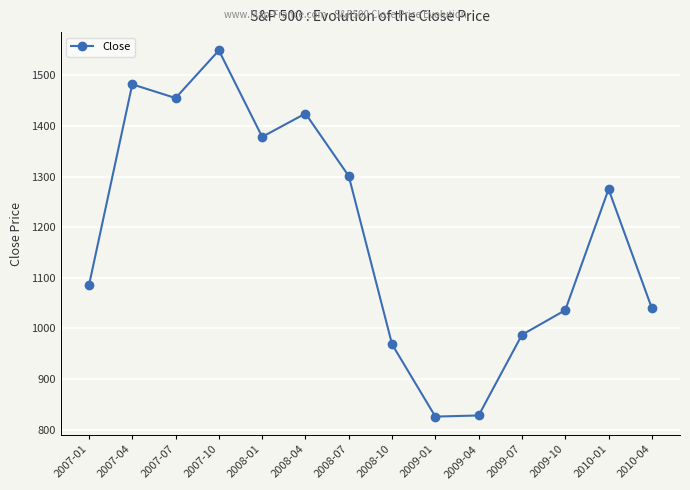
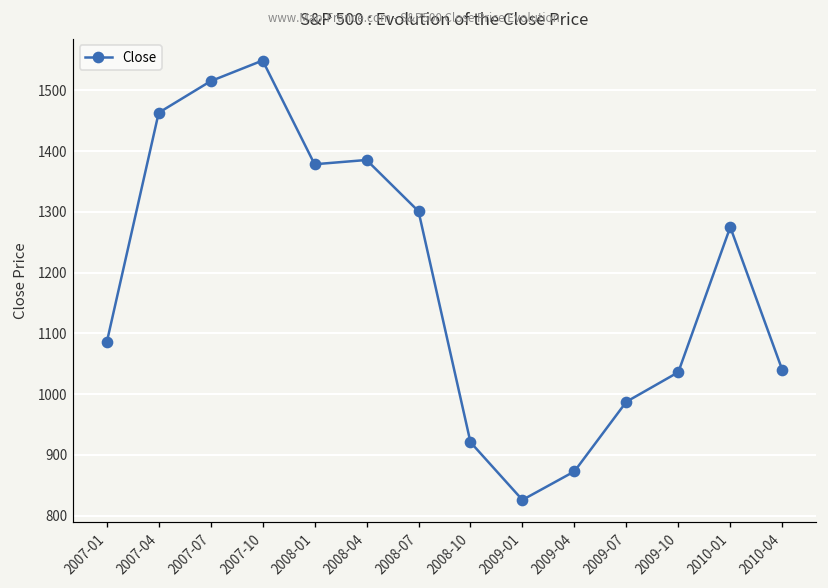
  {
    "2007-01": 1090,
-   "2007-04": 1480,
-   "2007-07": 1460,
+   "2007-04": 1460,
+   "2007-07": 1520,
    "2007-10": 1550,
    "2008-01": 1380,
-   "2008-04": 1420,
+   "2008-04": 1390,
    "2008-07": 1300,
-   "2008-10": 970,
+   "2008-10": 920,
    "2009-01": 830,
-   "2009-04": 830,
+   "2009-04": 870,
    "2009-07": 990,
    "2009-10": 1040,
    "2010-01": 1280,
    "2010-04": 1040
  }
